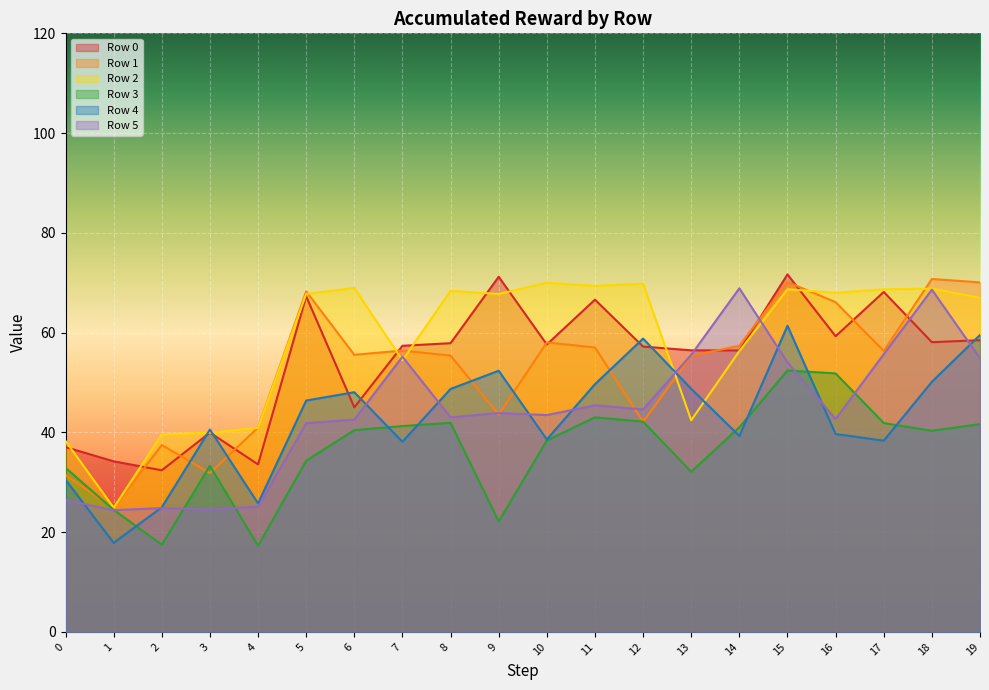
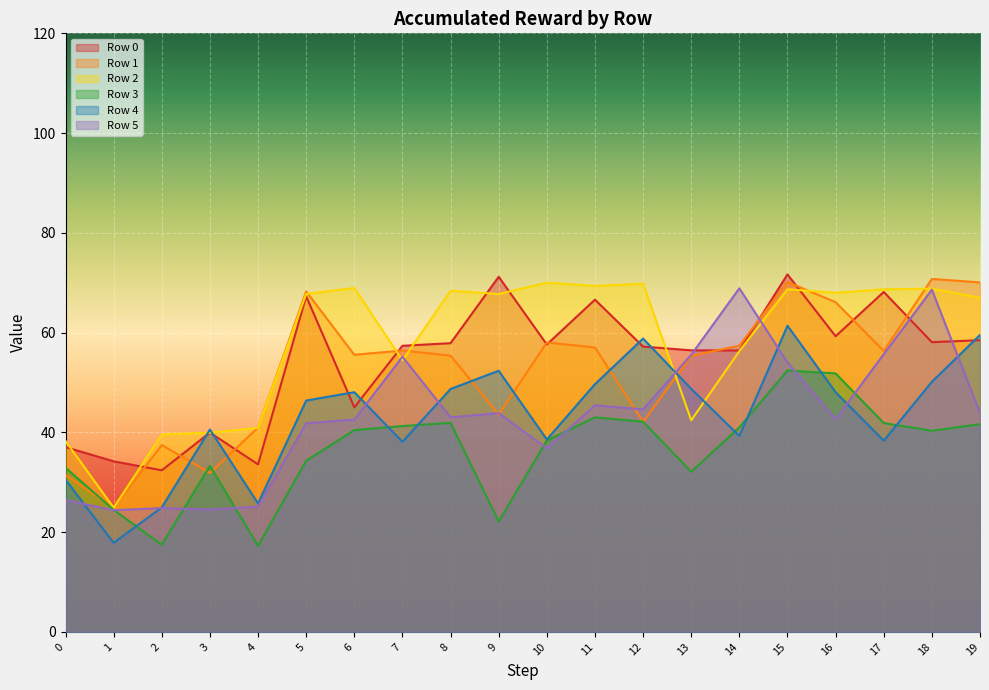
  {
    "Row 3": {
      "0": 33,
      "2": 17,
      "3": 33,
      "4": 17,
      "5": 34,
      "6": 40,
      "7": 41,
      "8": 42,
      "9": 22,
      "11": 43,
      "13": 32,
      "14": 41,
      "15": 52,
      "16": 52,
      "17": 42,
      "18": 40,
      "19": 42
    },
    "Row 4": {
      "0": 31,
      "1": 18,
      "3": 41,
      "4": 26,
      "5": 46,
      "6": 48,
      "7": 38,
      "8": 49,
      "9": 52,
      "11": 50,
      "12": 59,
      "13": 49,
      "14": 39,
      "15": 61,
-     "16": 40,
+     "16": 48,
      "17": 38,
      "18": 50,
      "19": 60
    },
    "Row 5": {
      "0": 26,
      "3": 25,
      "4": 25,
      "5": 42,
      "6": 43,
      "7": 55,
      "8": 43,
-     "10": 43,
+     "10": 37,
      "11": 45,
      "12": 45,
      "14": 69,
      "15": 54,
      "16": 43,
      "17": 56,
-     "19": 55
+     "19": 44
    }
  }
